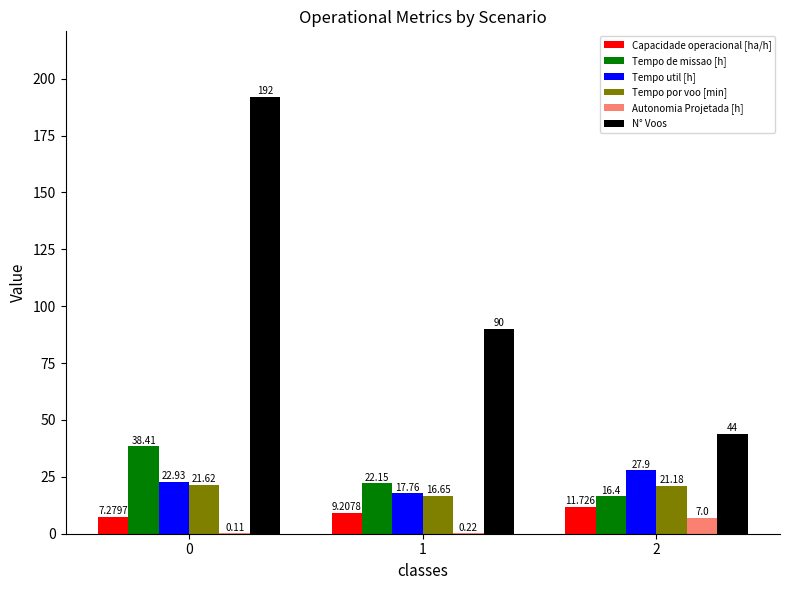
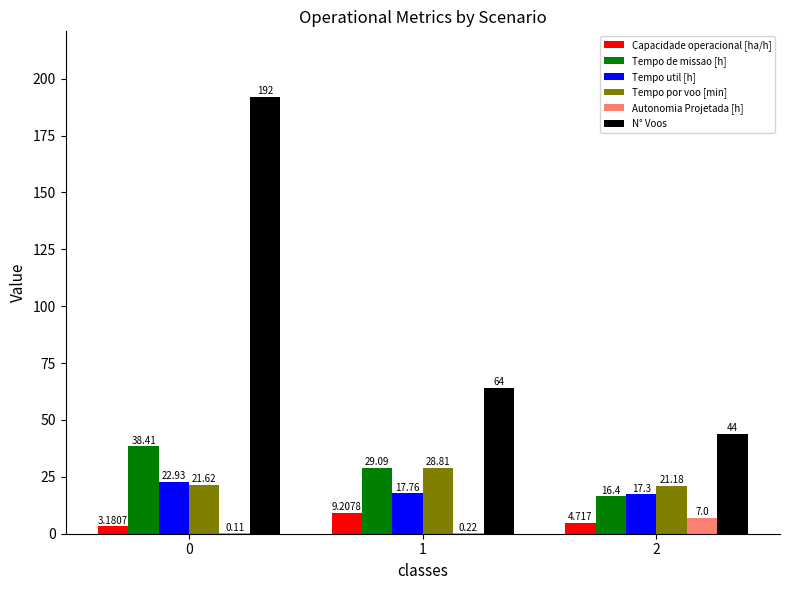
  {
    "Capacidade operacional [ha/h]": {
-     "0": 7.2797,
+     "0": 3.1807,
      "1": 9.2078,
-     "2": 11.726
+     "2": 4.717
    },
    "Tempo de missao [h]": {
      "0": 38.41,
-     "1": 22.15,
+     "1": 29.09,
      "2": 16.4
    },
    "Tempo util [h]": {
      "0": 22.93,
      "1": 17.76,
-     "2": 27.9
+     "2": 17.3
    },
    "Tempo por voo [min]": {
      "0": 21.62,
-     "1": 16.65,
+     "1": 28.81,
      "2": 21.18
    },
    "Autonomia Projetada [h]": {
      "0": 0.11,
      "1": 0.22,
      "2": 7.0
    },
    "N° Voos": {
      "0": 192,
-     "1": 90,
+     "1": 64,
      "2": 44
    }
  }
